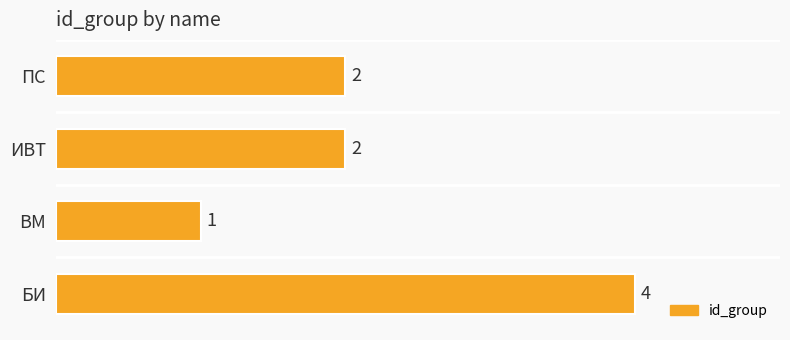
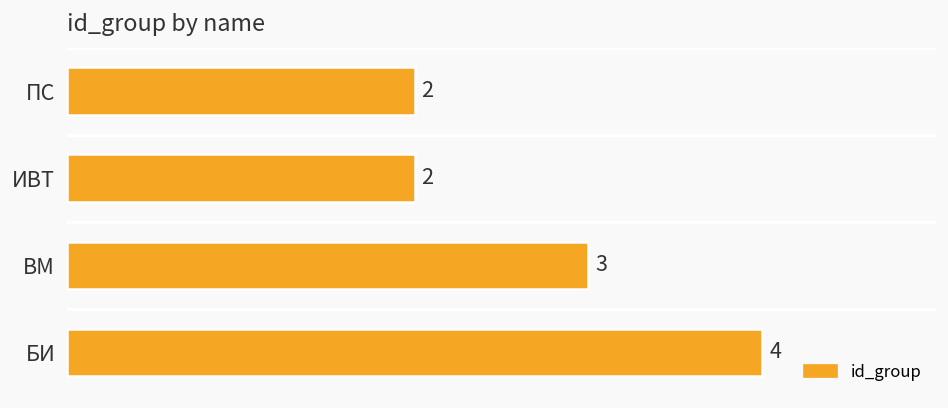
  {
    "ПС": 2,
    "ИВТ": 2,
-   "ВМ": 1,
+   "ВМ": 3,
    "БИ": 4
  }
